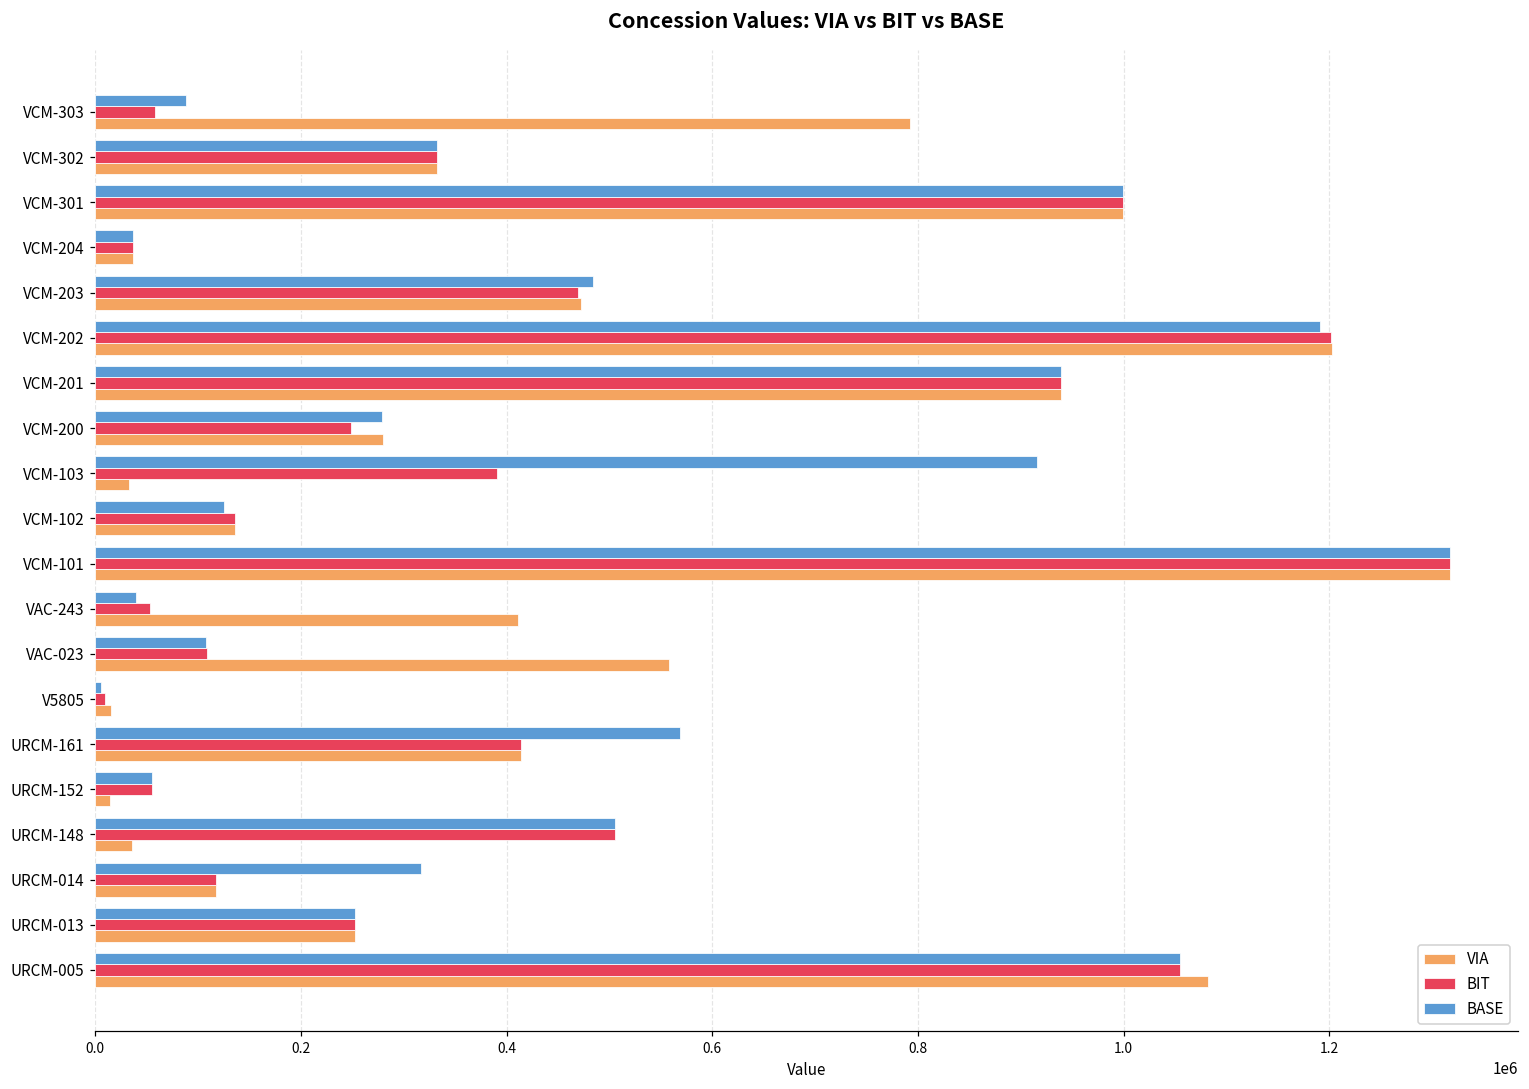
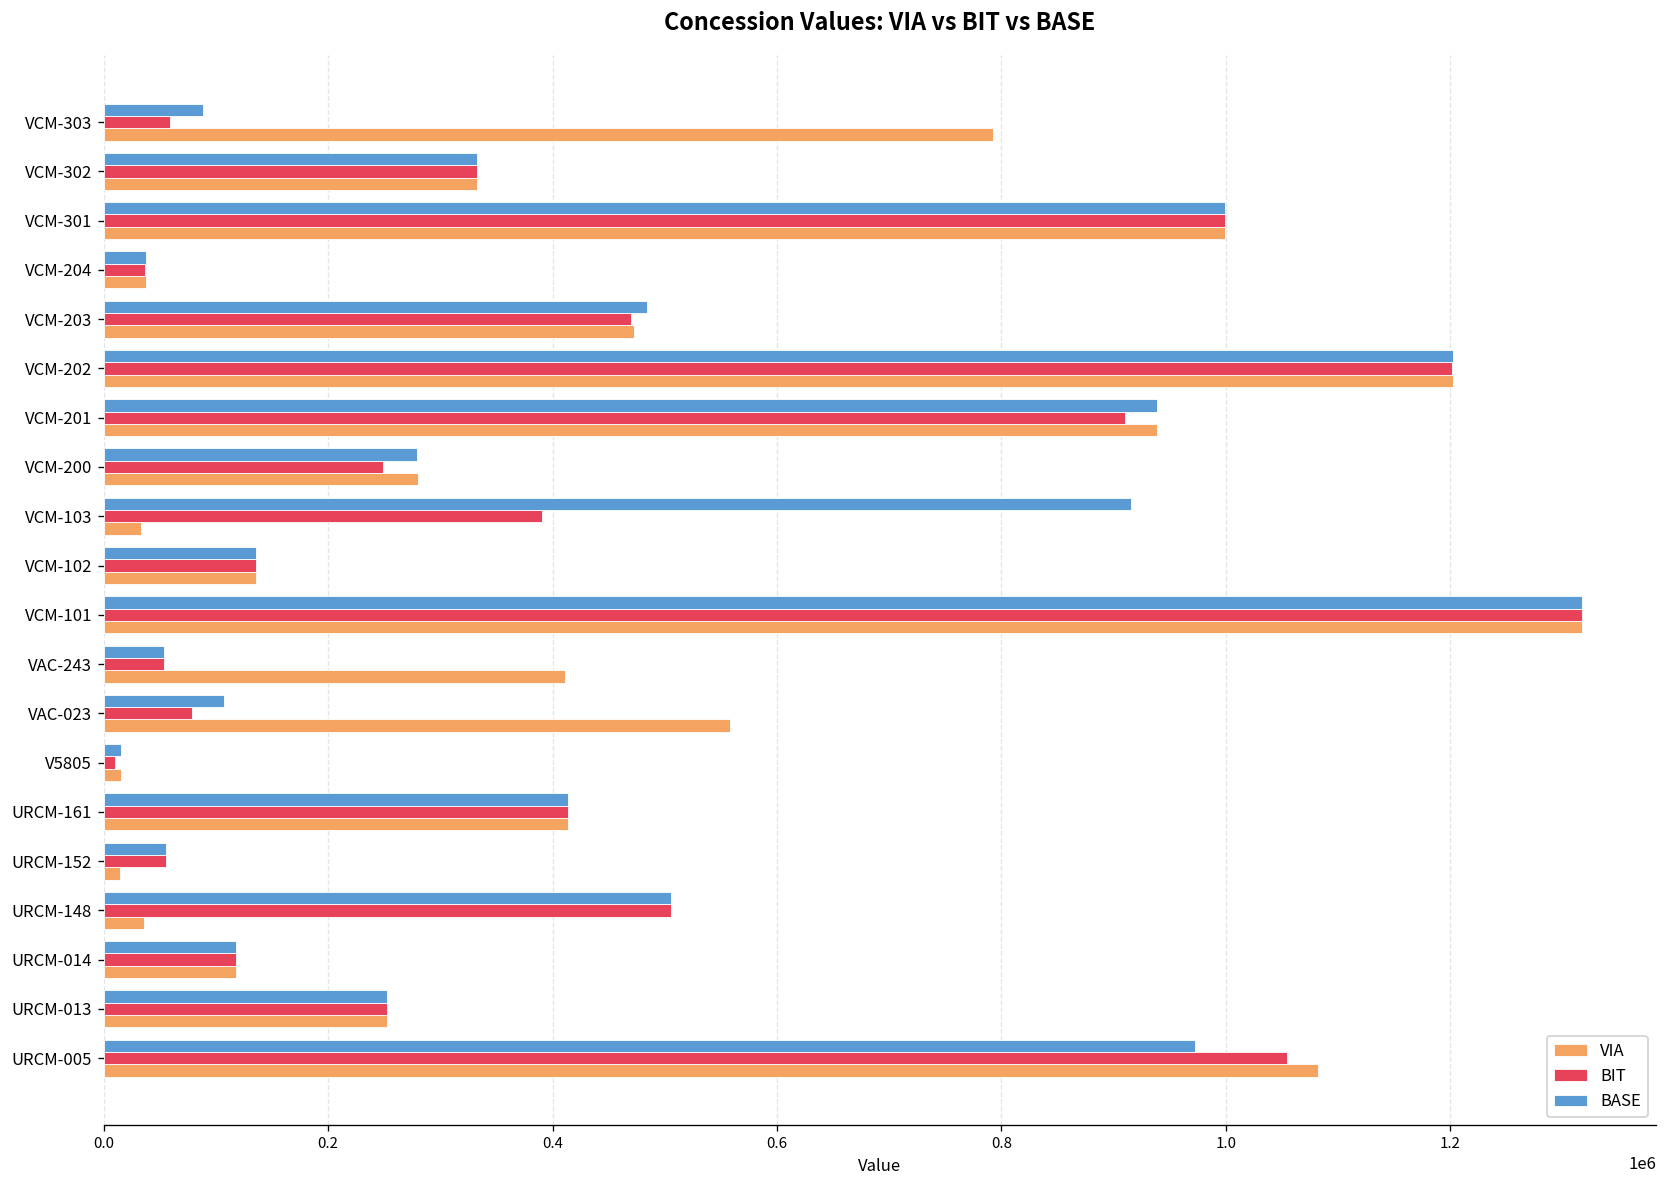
  {
    "VIA": {
      "VCM-303": 790000,
      "VCM-302": 330000,
      "VCM-301": 1000000,
      "VCM-204": 40000,
      "VCM-203": 470000,
      "VCM-202": 1200000,
      "VCM-201": 940000,
      "VCM-200": 280000,
      "VCM-103": 30000,
      "VCM-102": 140000,
      "VCM-101": 1320000,
      "VAC-243": 410000,
      "VAC-023": 560000,
      "V5805": 20000,
      "URCM-161": 410000,
      "URCM-152": 10000,
      "URCM-148": 40000,
      "URCM-014": 120000,
      "URCM-013": 250000,
      "URCM-005": 1080000
    },
    "BIT": {
      "VCM-303": 60000,
      "VCM-302": 330000,
      "VCM-301": 1000000,
      "VCM-204": 40000,
      "VCM-203": 470000,
      "VCM-202": 1200000,
-     "VCM-201": 940000,
+     "VCM-201": 910000,
      "VCM-200": 250000,
      "VCM-103": 390000,
      "VCM-102": 140000,
      "VCM-101": 1320000,
      "VAC-243": 50000,
-     "VAC-023": 110000,
+     "VAC-023": 80000,
      "V5805": 10000,
      "URCM-161": 410000,
      "URCM-152": 60000,
      "URCM-148": 510000,
      "URCM-014": 120000,
      "URCM-013": 250000,
      "URCM-005": 1050000
    },
    "BASE": {
      "VCM-303": 90000,
      "VCM-302": 330000,
      "VCM-301": 1000000,
      "VCM-204": 40000,
      "VCM-203": 480000,
-     "VCM-202": 1190000,
+     "VCM-202": 1200000,
      "VCM-201": 940000,
      "VCM-200": 280000,
      "VCM-103": 920000,
-     "VCM-102": 130000,
+     "VCM-102": 140000,
      "VCM-101": 1320000,
-     "VAC-243": 40000,
+     "VAC-243": 50000,
      "VAC-023": 110000,
-     "V5805": 10000,
-     "URCM-161": 570000,
+     "V5805": 20000,
+     "URCM-161": 410000,
      "URCM-152": 60000,
      "URCM-148": 510000,
-     "URCM-014": 320000,
+     "URCM-014": 120000,
      "URCM-013": 250000,
-     "URCM-005": 1050000
+     "URCM-005": 970000
    }
  }
